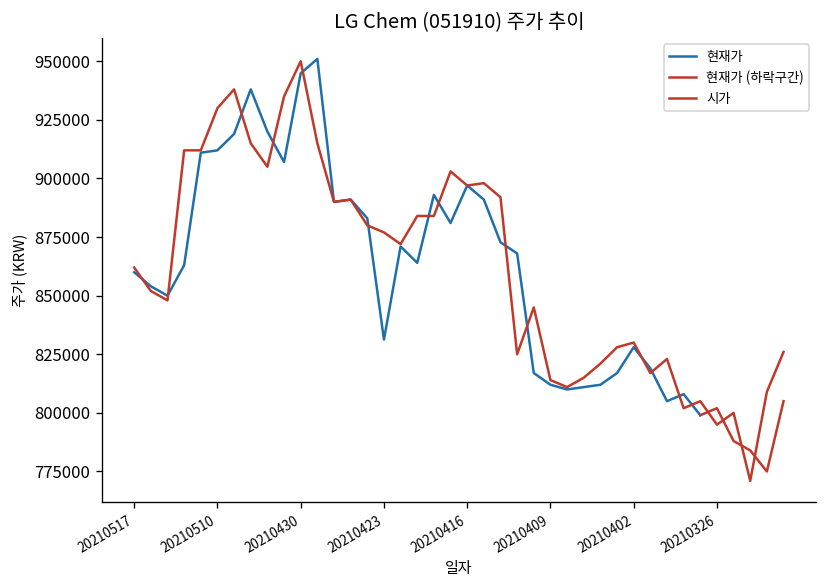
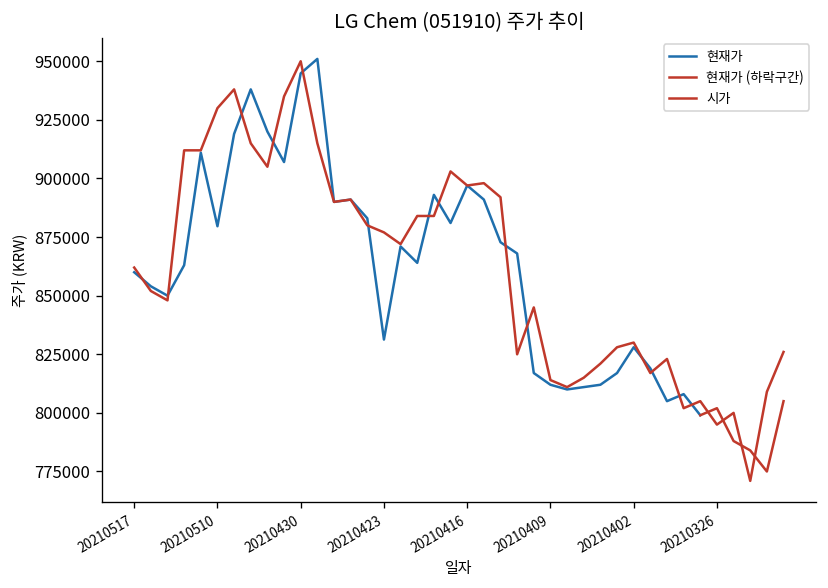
  {
    "현재가": {
      "20210517": 860000,
-     "20210510": 912000,
+     "20210510": 880000,
      "20210430": 945000,
      "20210423": 831000,
      "20210409": 812000,
      "20210402": 828000
    }
  }
